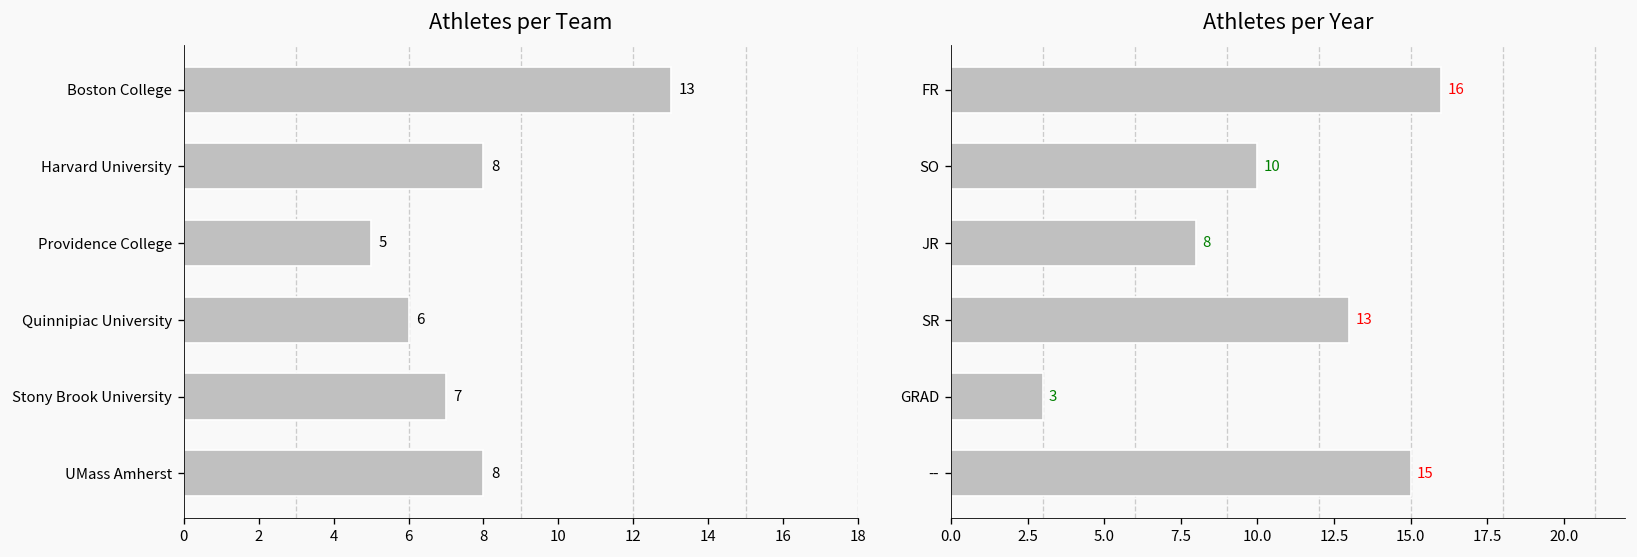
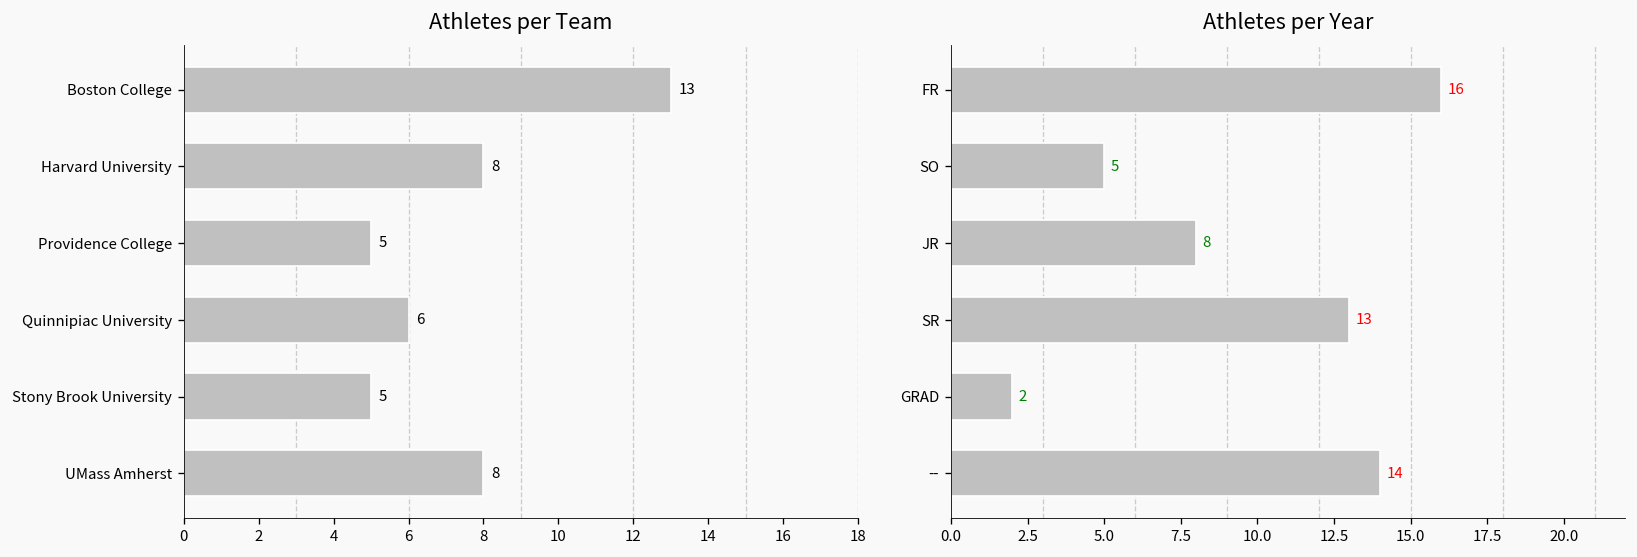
  {
    "Athletes per Team": {
      "Boston College": 13,
      "Harvard University": 8,
      "Providence College": 5,
      "Quinnipiac University": 6,
-     "Stony Brook University": 7,
+     "Stony Brook University": 5,
      "UMass Amherst": 8
    },
    "Athletes per Year": {
      "FR": 16,
-     "SO": 10,
+     "SO": 5,
      "JR": 8,
      "SR": 13,
-     "GRAD": 3,
-     "--": 15
+     "GRAD": 2,
+     "--": 14
    }
  }
